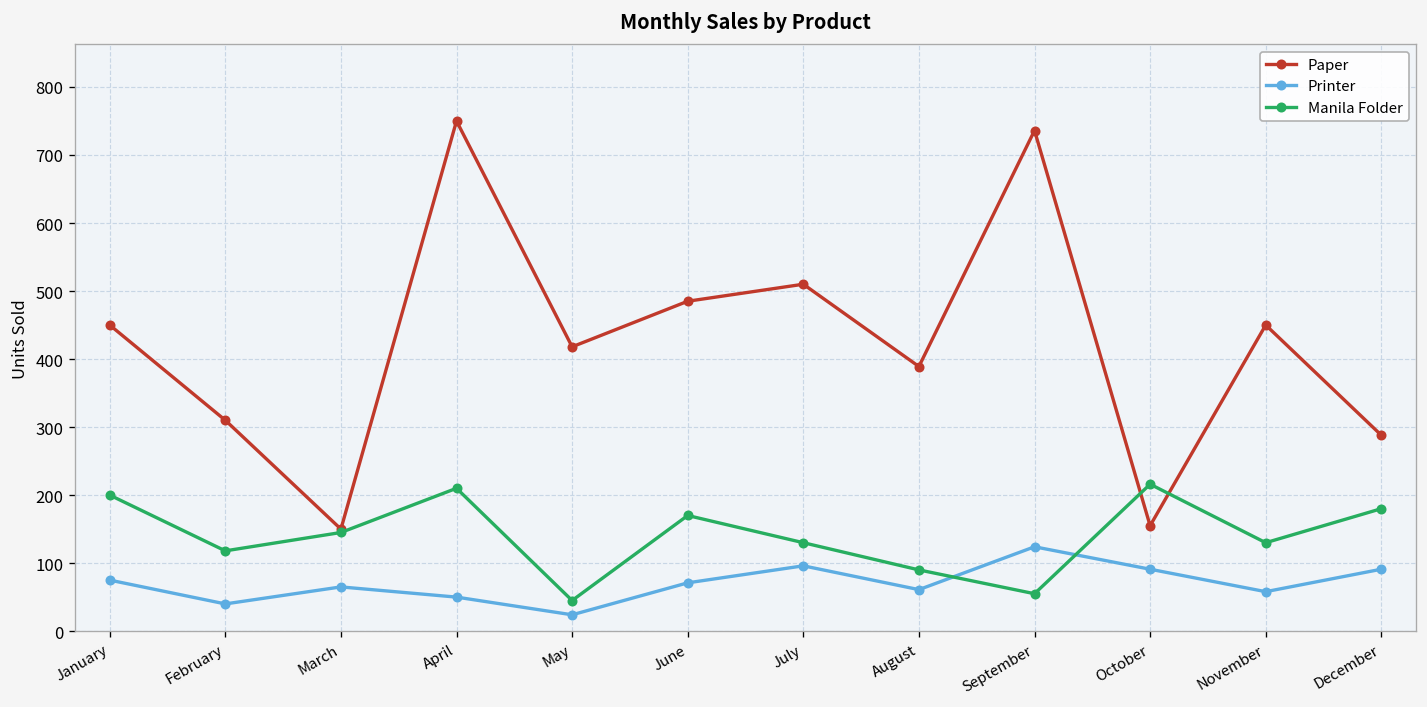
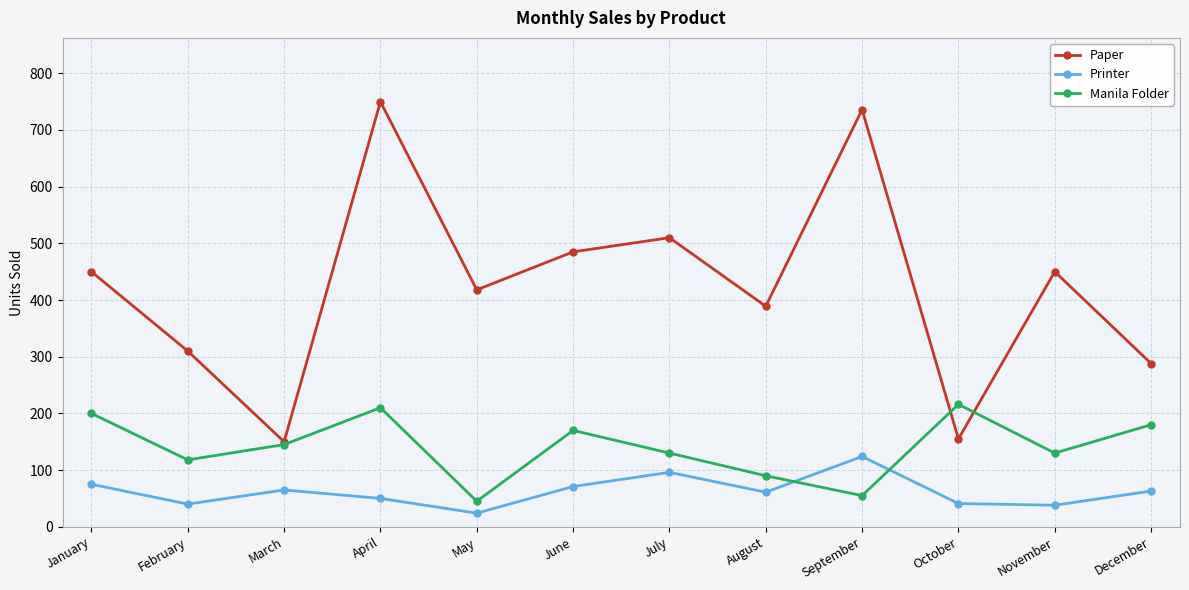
  {
    "Paper": {
      "January": 450,
      "February": 310,
      "March": 150,
      "April": 750,
      "May": 420,
      "June": 490,
      "July": 510,
      "August": 390,
      "September": 740,
      "October": 160,
      "November": 450,
      "December": 290
    },
    "Printer": {
      "January": 80,
      "February": 40,
      "March": 70,
      "April": 50,
      "May": 20,
      "June": 70,
      "July": 100,
      "August": 60,
      "September": 120,
-     "October": 90,
-     "November": 60,
-     "December": 90
+     "October": 40,
+     "November": 40,
+     "December": 60
    },
    "Manila Folder": {
      "January": 200,
      "February": 120,
      "March": 150,
      "April": 210,
      "May": 50,
      "June": 170,
      "July": 130,
      "August": 90,
      "September": 60,
      "October": 220,
      "November": 130,
      "December": 180
    }
  }
